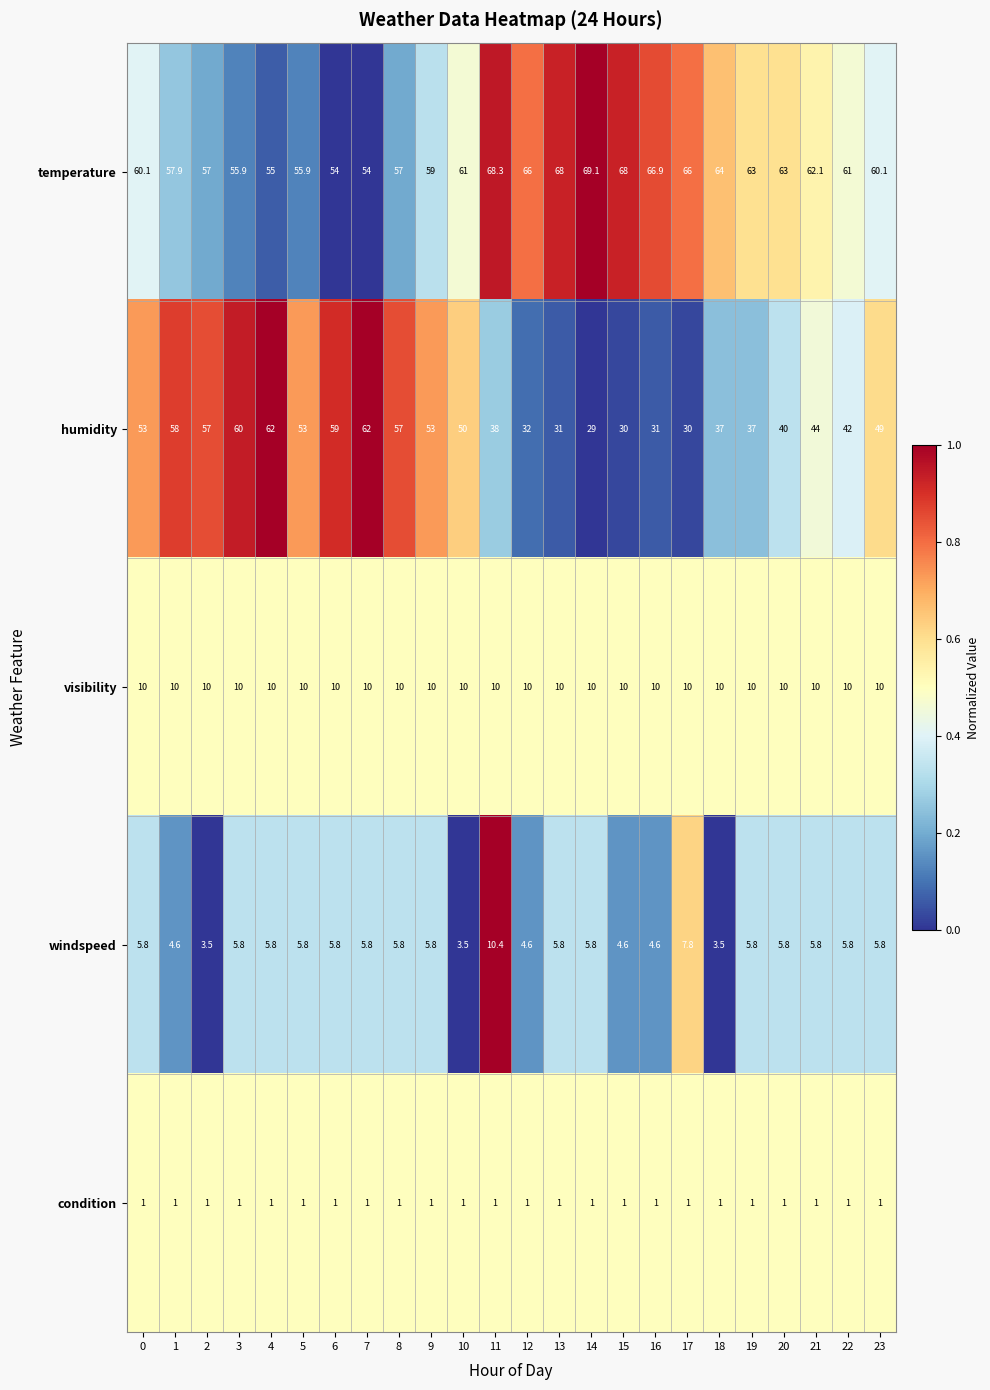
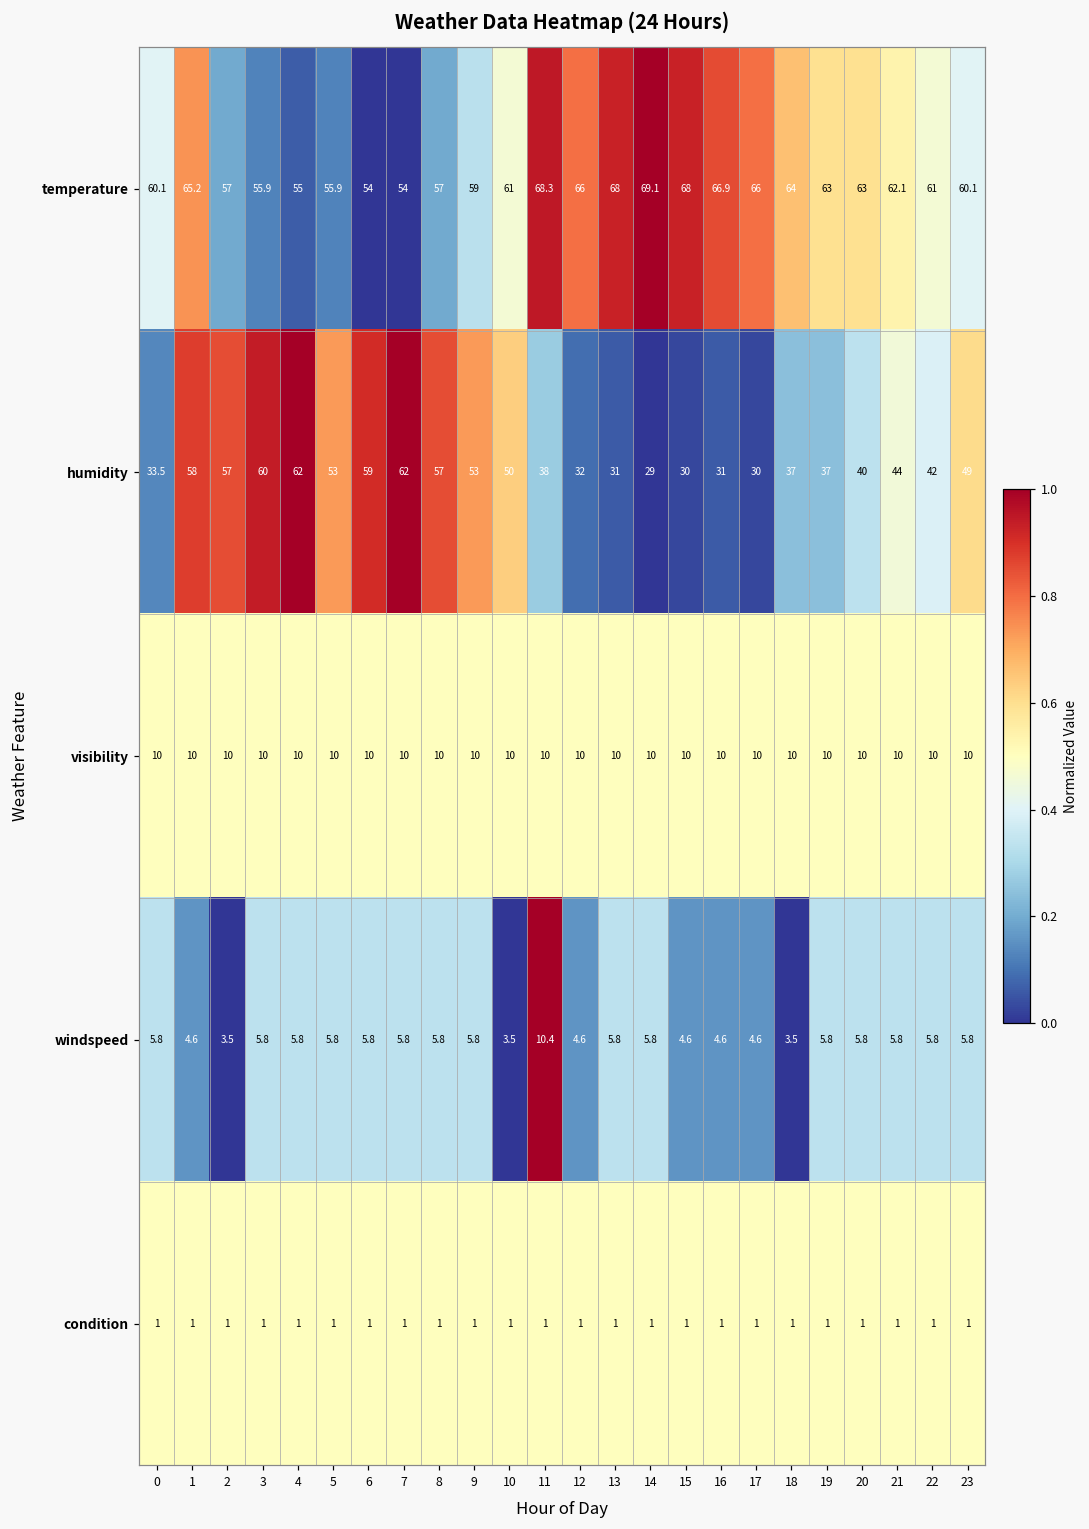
  {
    "temperature": {
      "0": 60.1,
-     "1": 57.9,
+     "1": 65.2,
      "2": 57,
      "3": 55.9,
      "4": 55,
      "5": 55.9,
      "6": 54,
      "7": 54,
      "8": 57,
      "9": 59,
      "10": 61,
      "11": 68.3,
      "12": 66,
      "13": 68,
      "14": 69.1,
      "15": 68,
      "16": 66.9,
      "17": 66,
      "18": 64,
      "19": 63,
      "20": 63,
      "21": 62.1,
      "22": 61,
      "23": 60.1
    },
    "humidity": {
-     "0": 53,
+     "0": 33.5,
      "1": 58,
      "2": 57,
      "3": 60,
      "4": 62,
      "5": 53,
      "6": 59,
      "7": 62,
      "8": 57,
      "9": 53,
      "10": 50,
      "11": 38,
      "12": 32,
      "13": 31,
      "14": 29,
      "15": 30,
      "16": 31,
      "17": 30,
      "18": 37,
      "19": 37,
      "20": 40,
      "21": 44,
      "22": 42,
      "23": 49
    },
    "visibility": {
      "0": 10,
      "1": 10,
      "2": 10,
      "3": 10,
      "4": 10,
      "5": 10,
      "6": 10,
      "7": 10,
      "8": 10,
      "9": 10,
      "10": 10,
      "11": 10,
      "12": 10,
      "13": 10,
      "14": 10,
      "15": 10,
      "16": 10,
      "17": 10,
      "18": 10,
      "19": 10,
      "20": 10,
      "21": 10,
      "22": 10,
      "23": 10
    },
    "windspeed": {
      "0": 5.8,
      "1": 4.6,
      "2": 3.5,
      "3": 5.8,
      "4": 5.8,
      "5": 5.8,
      "6": 5.8,
      "7": 5.8,
      "8": 5.8,
      "9": 5.8,
      "10": 3.5,
      "11": 10.4,
      "12": 4.6,
      "13": 5.8,
      "14": 5.8,
      "15": 4.6,
      "16": 4.6,
-     "17": 7.8,
+     "17": 4.6,
      "18": 3.5,
      "19": 5.8,
      "20": 5.8,
      "21": 5.8,
      "22": 5.8,
      "23": 5.8
    },
    "condition": {
      "0": 1,
      "1": 1,
      "2": 1,
      "3": 1,
      "4": 1,
      "5": 1,
      "6": 1,
      "7": 1,
      "8": 1,
      "9": 1,
      "10": 1,
      "11": 1,
      "12": 1,
      "13": 1,
      "14": 1,
      "15": 1,
      "16": 1,
      "17": 1,
      "18": 1,
      "19": 1,
      "20": 1,
      "21": 1,
      "22": 1,
      "23": 1
    }
  }
